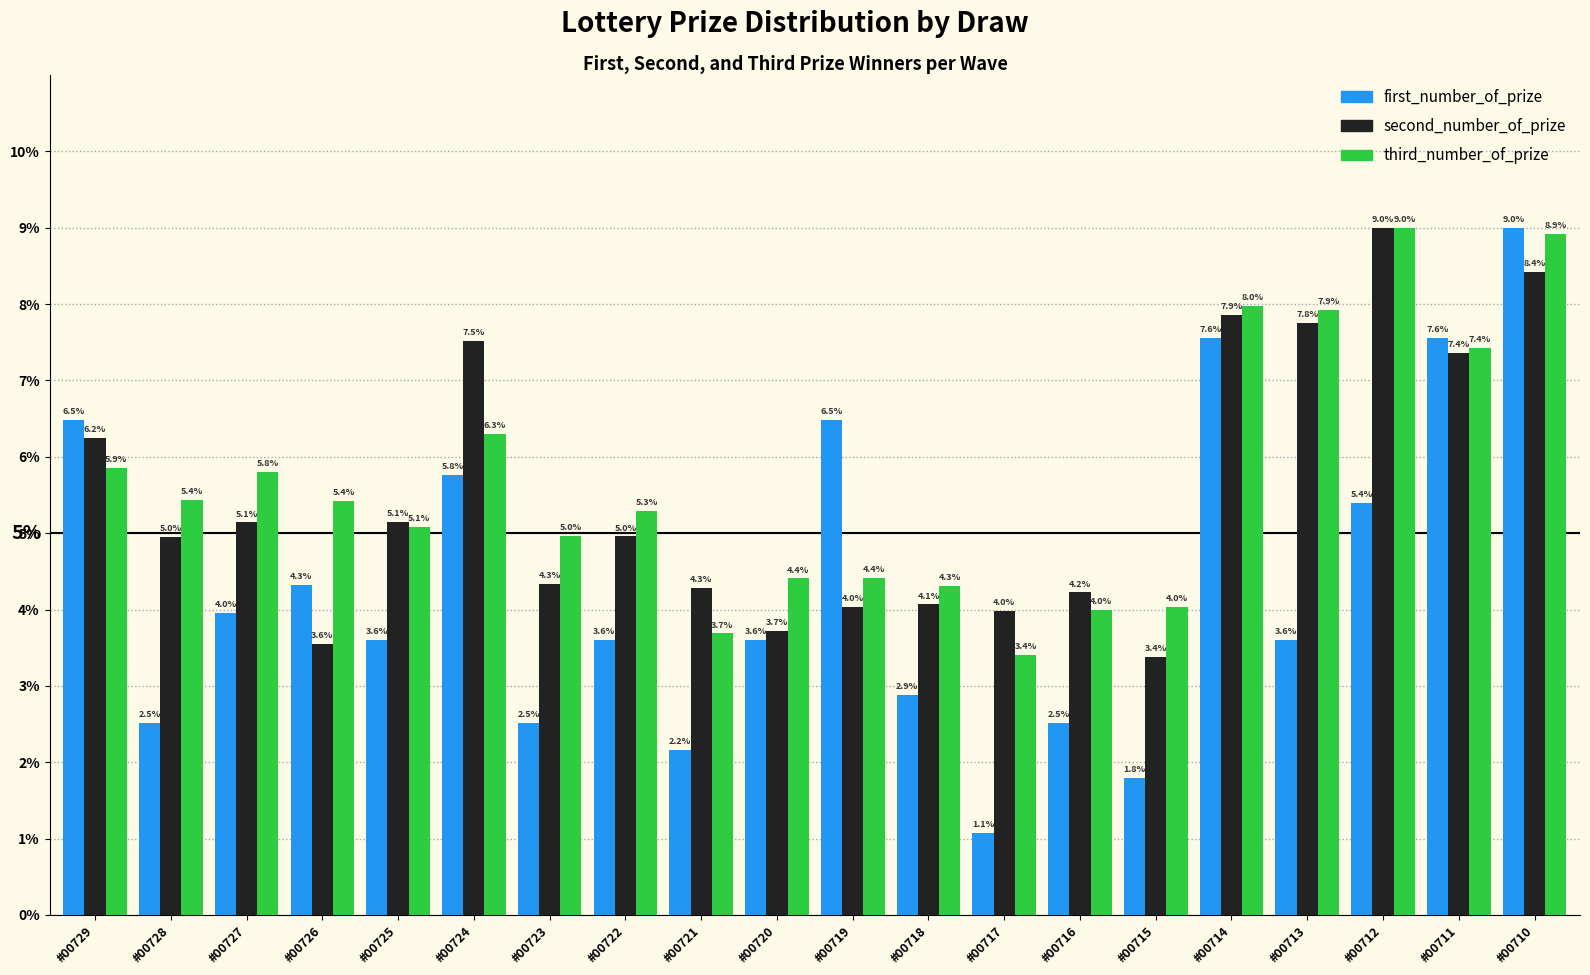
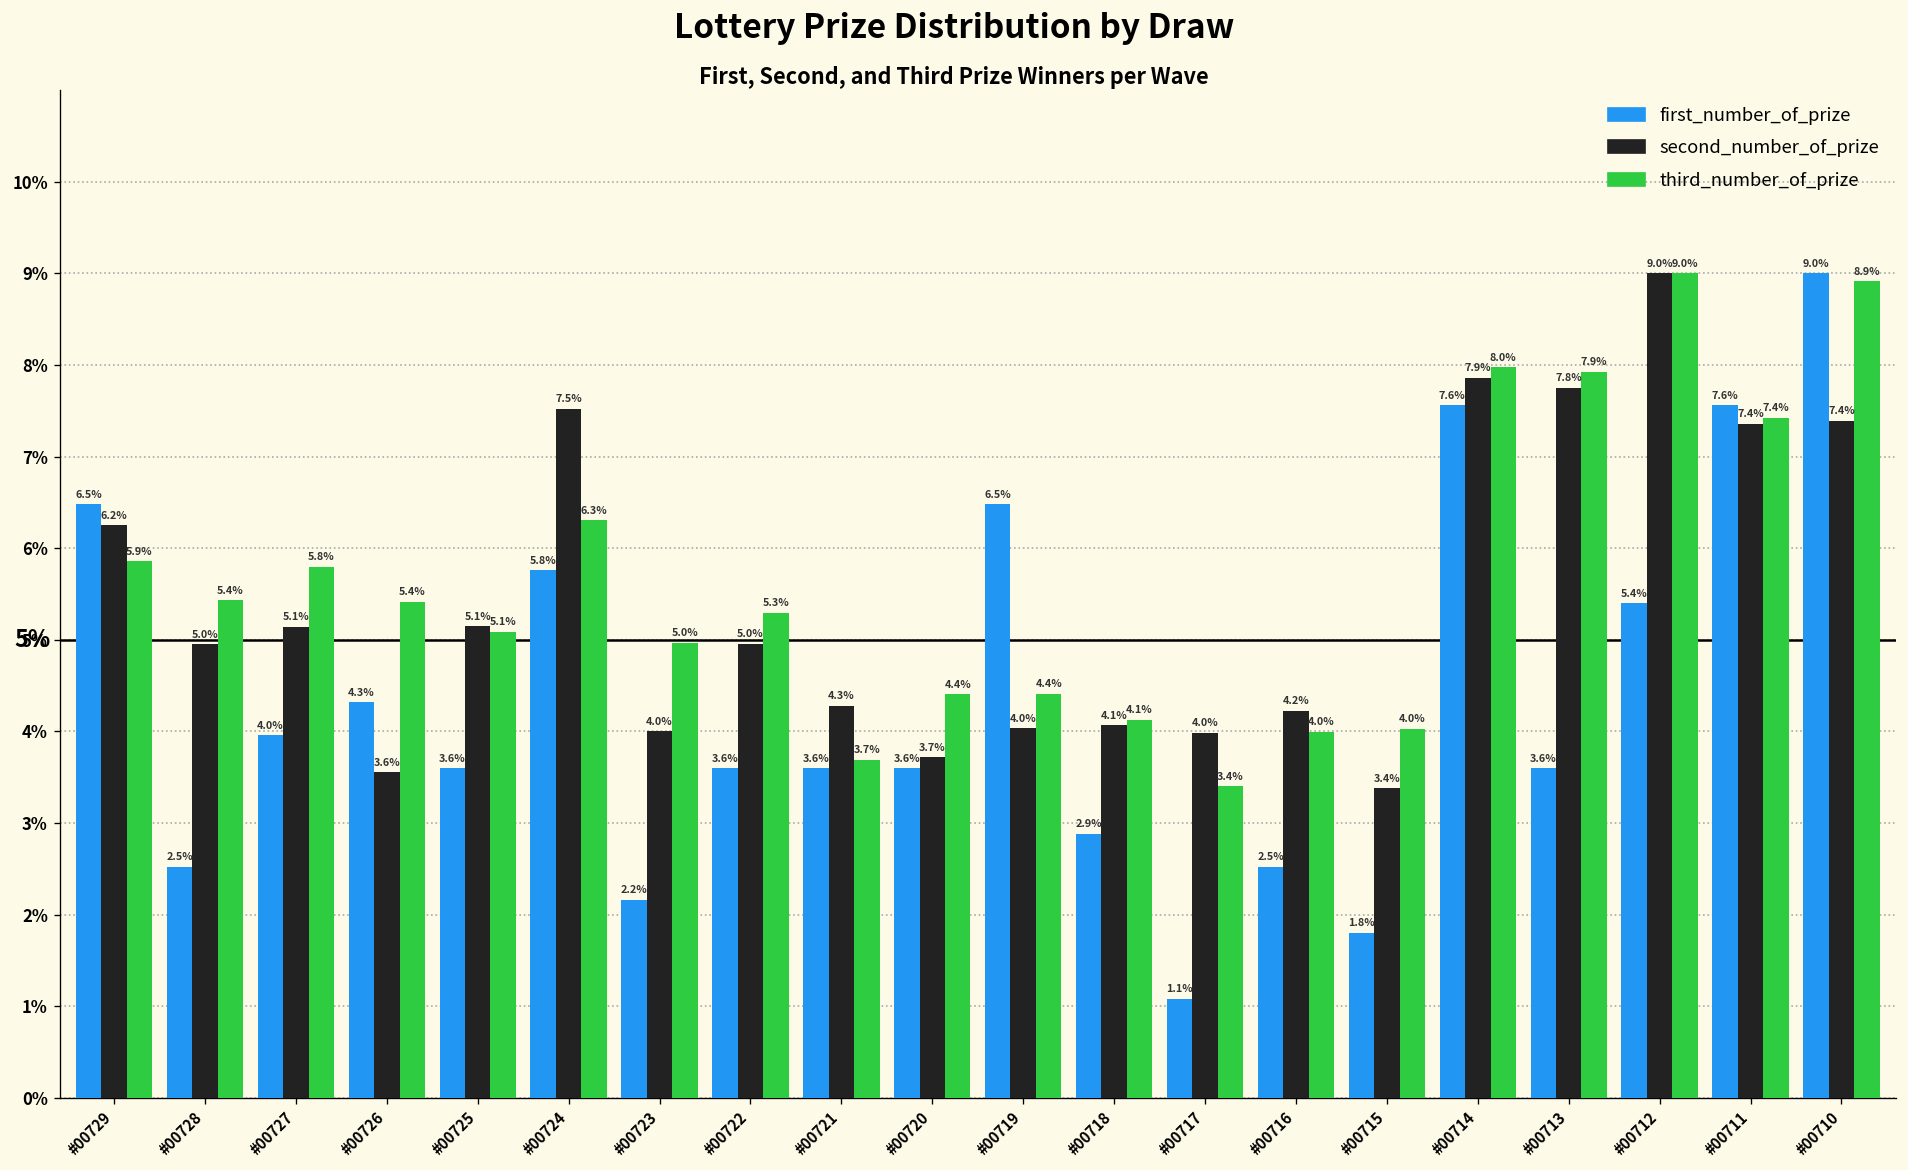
  {
    "first_number_of_prize": {
      "#00729": "6.5%",
      "#00728": "2.5%",
      "#00727": "4.0%",
      "#00726": "4.3%",
      "#00725": "3.6%",
      "#00724": "5.8%",
-     "#00723": "2.5%",
+     "#00723": "2.2%",
      "#00722": "3.6%",
-     "#00721": "2.2%",
+     "#00721": "3.6%",
      "#00720": "3.6%",
      "#00719": "6.5%",
      "#00718": "2.9%",
      "#00717": "1.1%",
      "#00716": "2.5%",
      "#00715": "1.8%",
      "#00714": "7.6%",
      "#00713": "3.6%",
      "#00712": "5.4%",
      "#00711": "7.6%",
      "#00710": "9.0%"
    },
    "second_number_of_prize": {
      "#00729": "6.2%",
      "#00728": "5.0%",
      "#00727": "5.1%",
      "#00726": "3.6%",
      "#00725": "5.1%",
      "#00724": "7.5%",
-     "#00723": "4.3%",
+     "#00723": "4.0%",
      "#00722": "5.0%",
      "#00721": "4.3%",
      "#00720": "3.7%",
      "#00719": "4.0%",
      "#00718": "4.1%",
      "#00717": "4.0%",
      "#00716": "4.2%",
      "#00715": "3.4%",
      "#00714": "7.9%",
      "#00713": "7.8%",
      "#00712": "9.0%",
      "#00711": "7.4%",
-     "#00710": "8.4%"
+     "#00710": "7.4%"
    },
    "third_number_of_prize": {
      "#00729": "5.9%",
      "#00728": "5.4%",
      "#00727": "5.8%",
      "#00726": "5.4%",
      "#00725": "5.1%",
      "#00724": "6.3%",
      "#00723": "5.0%",
      "#00722": "5.3%",
      "#00721": "3.7%",
      "#00720": "4.4%",
      "#00719": "4.4%",
-     "#00718": "4.3%",
+     "#00718": "4.1%",
      "#00717": "3.4%",
      "#00716": "4.0%",
      "#00715": "4.0%",
      "#00714": "8.0%",
      "#00713": "7.9%",
      "#00712": "9.0%",
      "#00711": "7.4%",
      "#00710": "8.9%"
    }
  }
